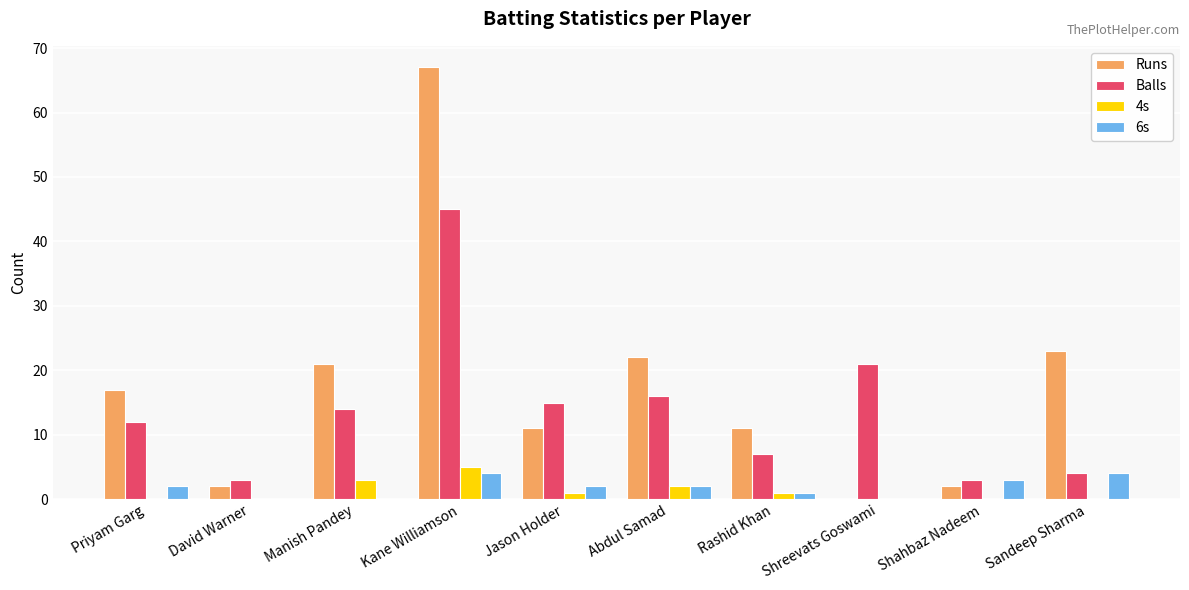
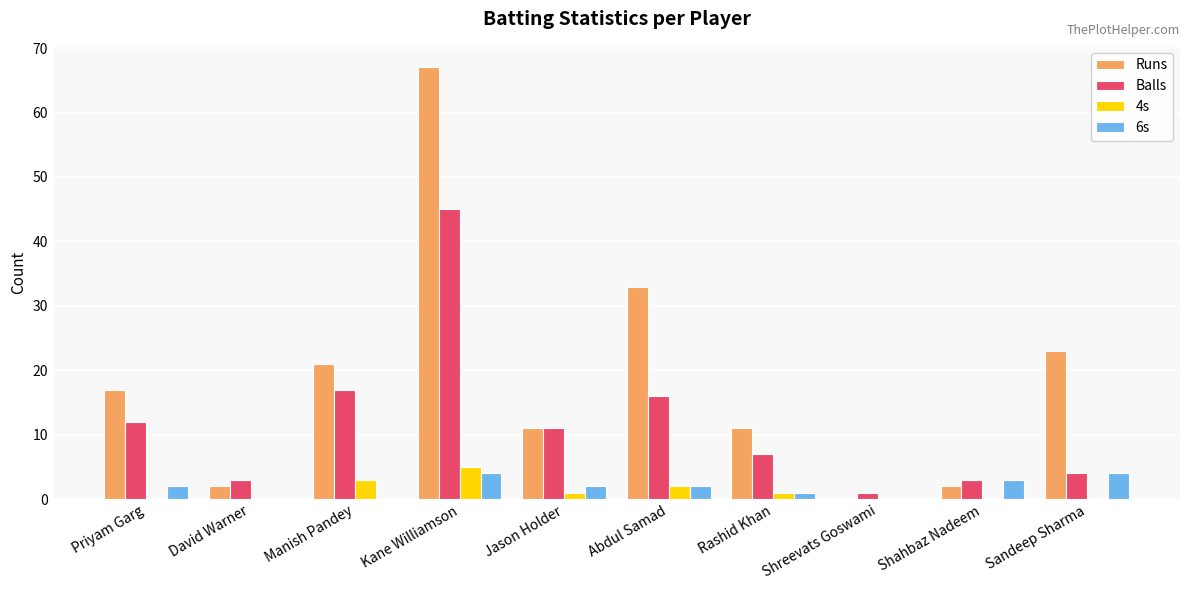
  {
    "Runs": {
      "Priyam Garg": 17,
      "David Warner": 2,
      "Manish Pandey": 21,
      "Kane Williamson": 67,
      "Jason Holder": 11,
-     "Abdul Samad": 22,
+     "Abdul Samad": 33,
      "Rashid Khan": 11,
      "Shreevats Goswami": 0,
      "Shahbaz Nadeem": 2,
      "Sandeep Sharma": 23
    },
    "Balls": {
      "Priyam Garg": 12,
      "David Warner": 3,
-     "Manish Pandey": 14,
+     "Manish Pandey": 17,
      "Kane Williamson": 45,
-     "Jason Holder": 15,
+     "Jason Holder": 11,
      "Abdul Samad": 16,
      "Rashid Khan": 7,
-     "Shreevats Goswami": 21,
+     "Shreevats Goswami": 1,
      "Shahbaz Nadeem": 3,
      "Sandeep Sharma": 4
    },
    "4s": {
      "Priyam Garg": 0,
      "David Warner": 0,
      "Manish Pandey": 3,
      "Kane Williamson": 5,
      "Jason Holder": 1,
      "Abdul Samad": 2,
      "Rashid Khan": 1,
      "Shreevats Goswami": 0,
      "Shahbaz Nadeem": 0,
      "Sandeep Sharma": 0
    },
    "6s": {
      "Priyam Garg": 2,
      "David Warner": 0,
      "Manish Pandey": 0,
      "Kane Williamson": 4,
      "Jason Holder": 2,
      "Abdul Samad": 2,
      "Rashid Khan": 1,
      "Shreevats Goswami": 0,
      "Shahbaz Nadeem": 3,
      "Sandeep Sharma": 4
    }
  }
